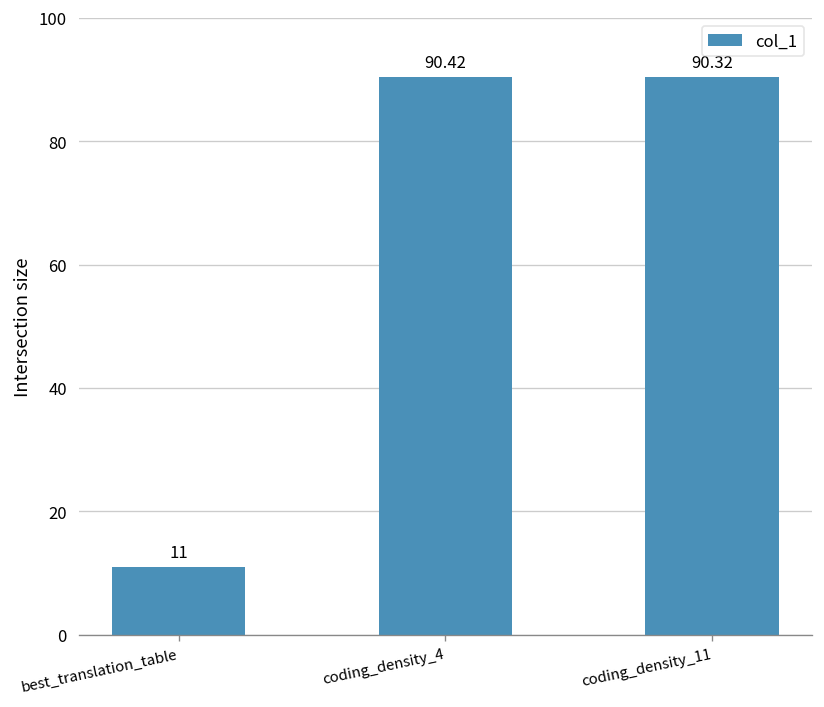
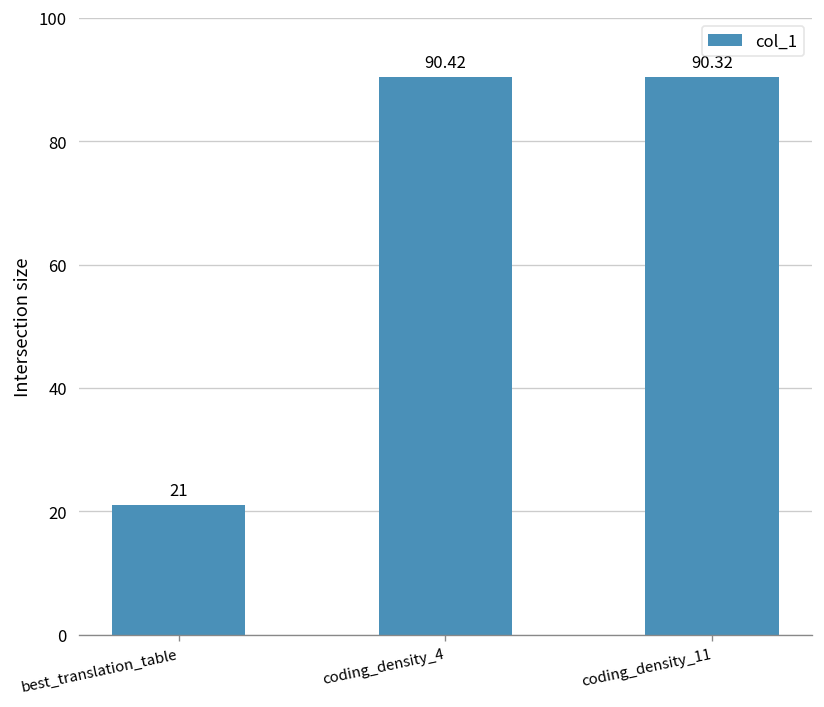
  {
-   "best_translation_table": 11,
+   "best_translation_table": 21,
    "coding_density_4": 90.42
  }
